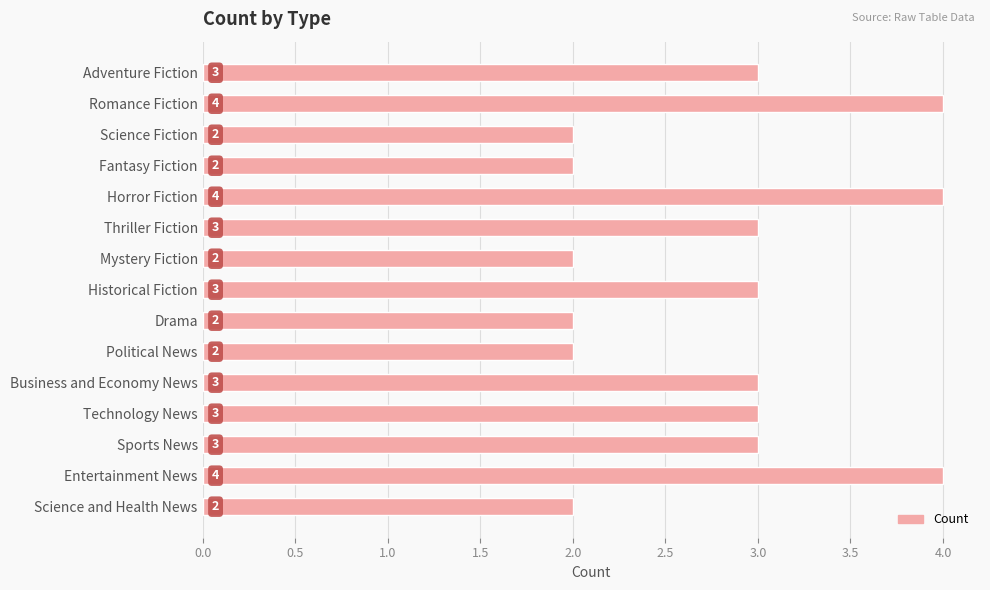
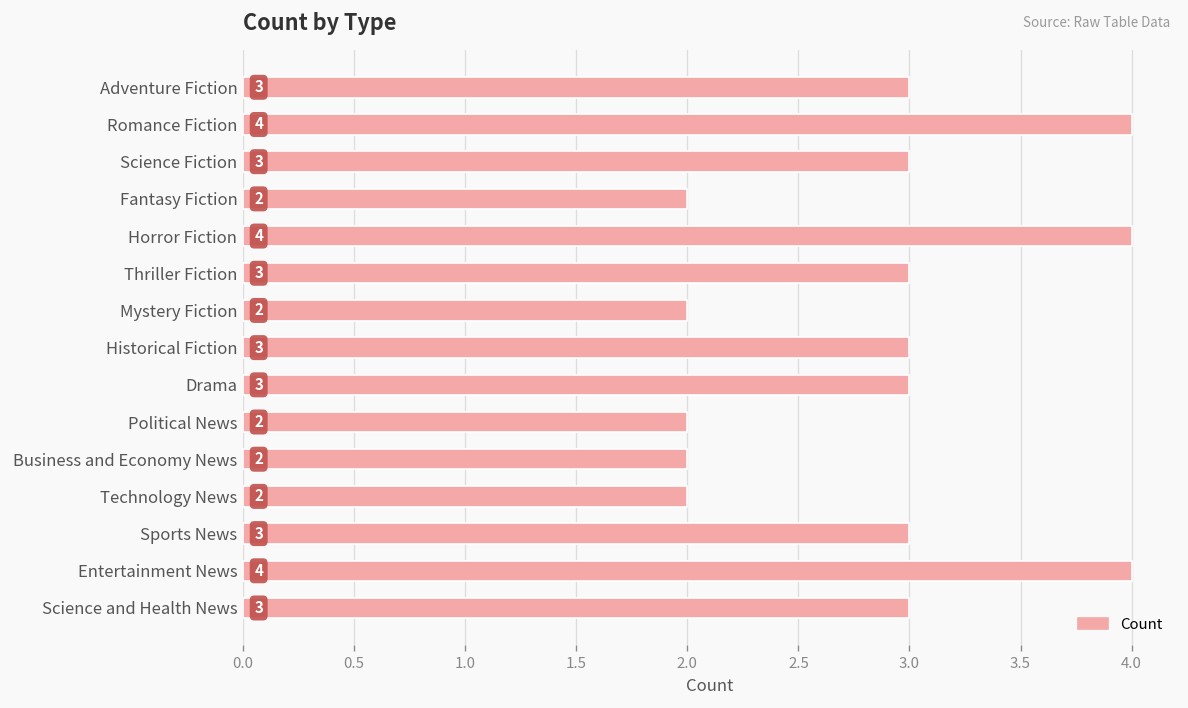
  {
-   "Science Fiction": 2,
-   "Drama": 2,
-   "Business and Economy News": 3,
-   "Technology News": 3,
-   "Science and Health News": 2
+   "Science Fiction": 3,
+   "Drama": 3,
+   "Business and Economy News": 2,
+   "Technology News": 2,
+   "Science and Health News": 3
  }
